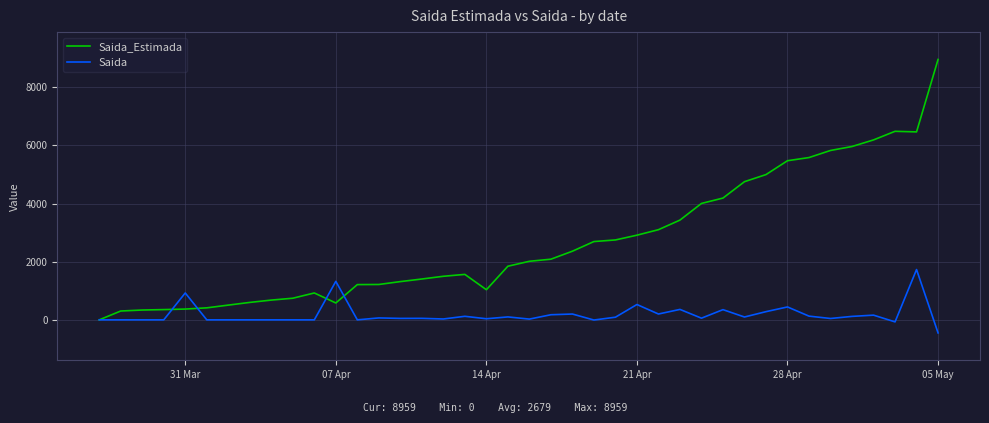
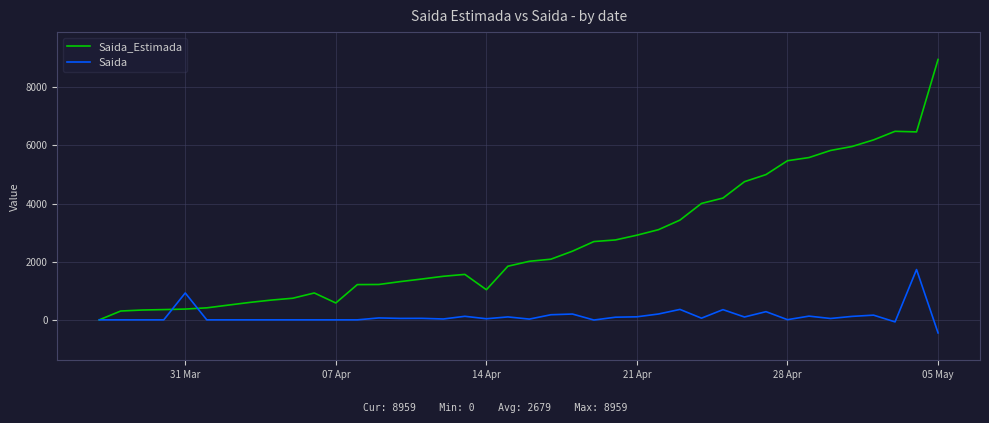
  {
    "Saida_Estimada": {
      "31 Mar": 400,
      "07 Apr": 600,
      "14 Apr": 1000,
      "21 Apr": 2900,
      "28 Apr": 5500,
      "05 May": 9000
    },
    "Saida": {
      "31 Mar": 900,
-     "07 Apr": 1300,
+     "07 Apr": 0,
      "14 Apr": 0,
-     "21 Apr": 500,
-     "28 Apr": 400,
+     "21 Apr": 100,
+     "28 Apr": 0,
      "05 May": -500
    }
  }
